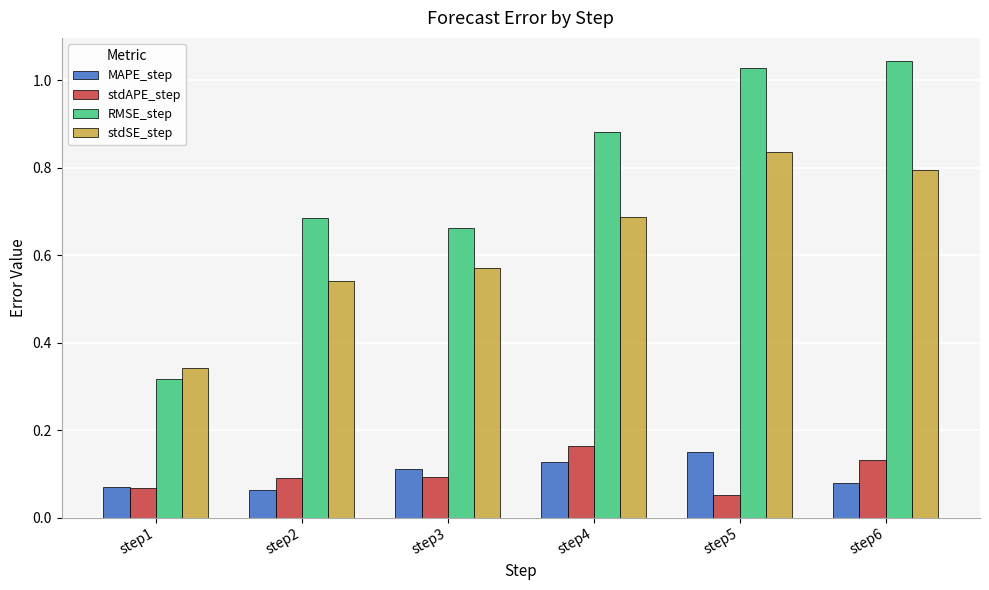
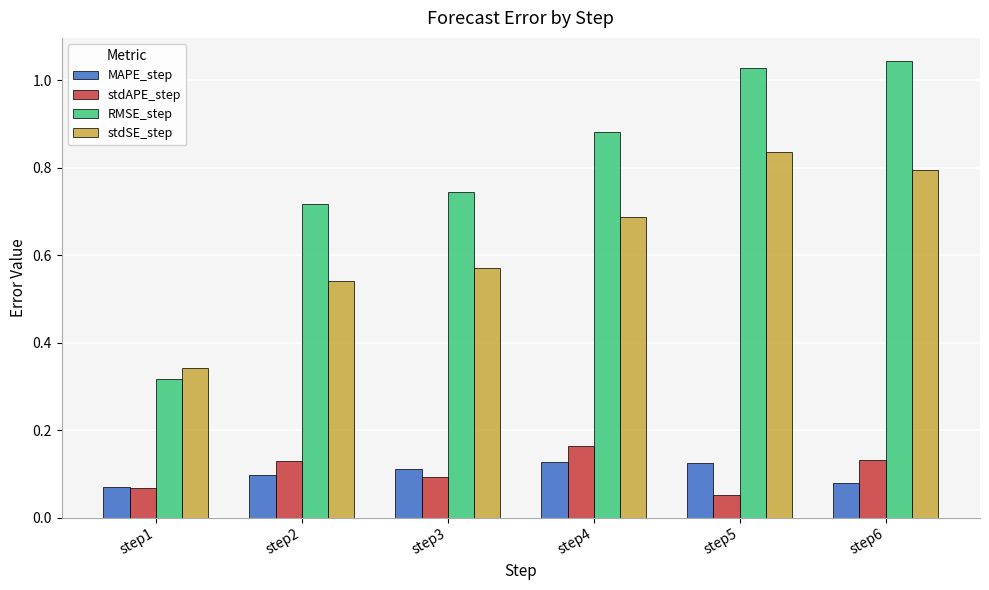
  {
    "MAPE_step": {
      "step1": 0.07,
-     "step2": 0.06,
+     "step2": 0.10,
      "step3": 0.11,
      "step4": 0.13,
-     "step5": 0.15,
+     "step5": 0.13,
      "step6": 0.08
    },
    "stdAPE_step": {
      "step1": 0.07,
-     "step2": 0.09,
+     "step2": 0.13,
      "step3": 0.09,
      "step4": 0.16,
      "step5": 0.05,
      "step6": 0.13
    },
    "RMSE_step": {
      "step1": 0.32,
-     "step2": 0.69,
-     "step3": 0.66,
+     "step2": 0.72,
+     "step3": 0.74,
      "step4": 0.88,
      "step5": 1.03,
      "step6": 1.04
    },
    "stdSE_step": {
      "step1": 0.34,
      "step2": 0.54,
      "step3": 0.57,
      "step4": 0.69,
      "step5": 0.83,
      "step6": 0.79
    }
  }
